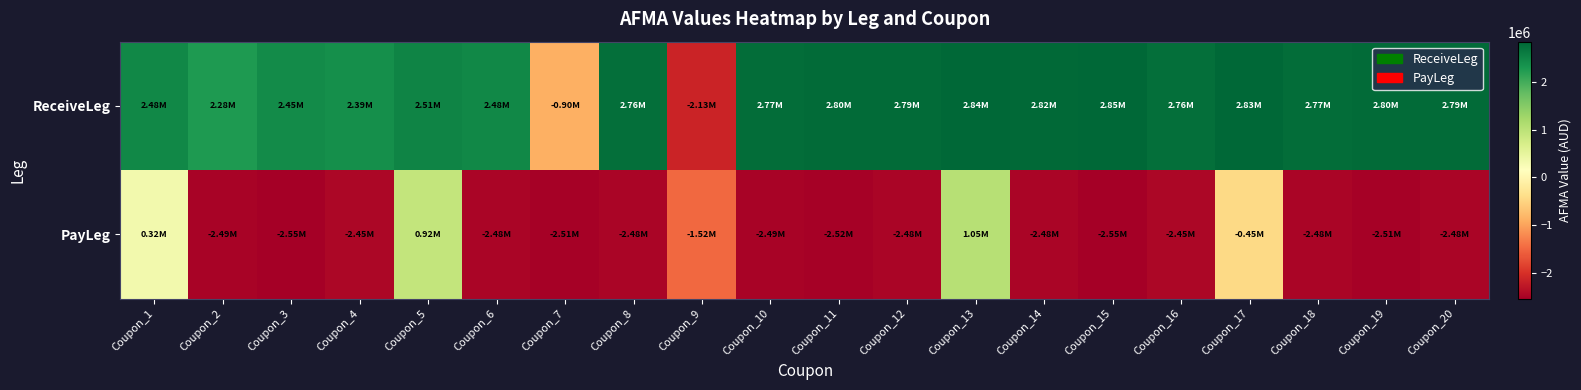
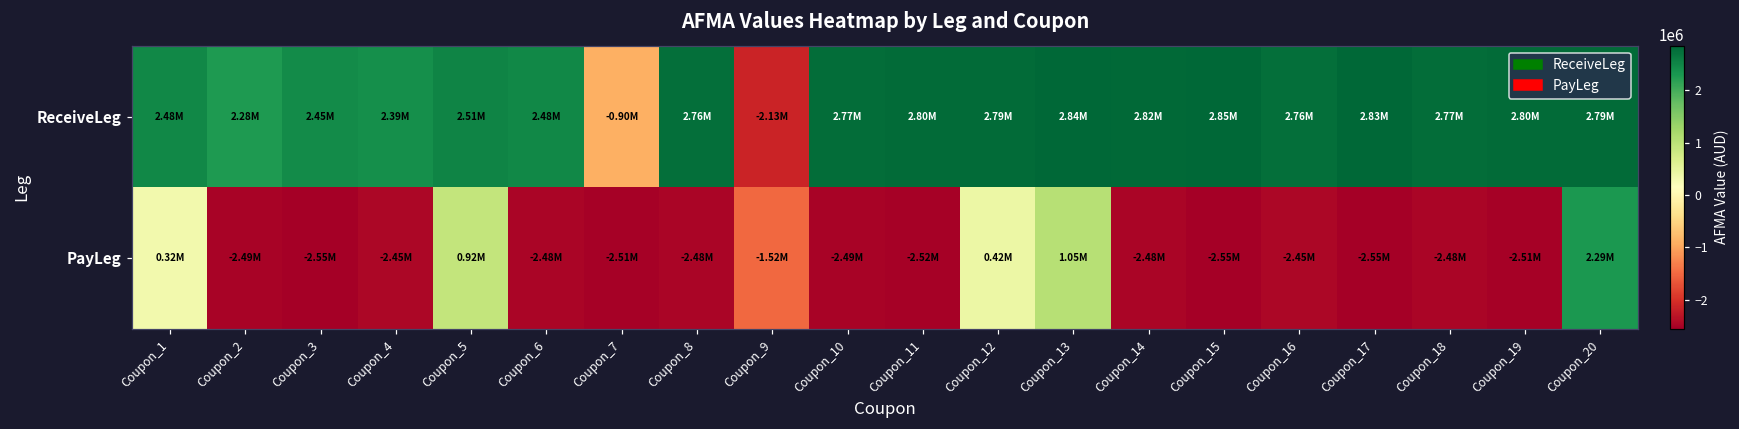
  {
    "ReceiveLeg": {
      "Coupon_1": "2.48M",
      "Coupon_2": "2.28M",
      "Coupon_3": "2.45M",
      "Coupon_4": "2.39M",
      "Coupon_5": "2.51M",
      "Coupon_6": "2.48M",
      "Coupon_7": "-0.90M",
      "Coupon_8": "2.76M",
      "Coupon_9": "-2.13M",
      "Coupon_10": "2.77M",
      "Coupon_11": "2.80M",
      "Coupon_12": "2.79M",
      "Coupon_13": "2.84M",
      "Coupon_14": "2.82M",
      "Coupon_15": "2.85M",
      "Coupon_16": "2.76M",
      "Coupon_17": "2.83M",
      "Coupon_18": "2.77M",
      "Coupon_19": "2.80M",
      "Coupon_20": "2.79M"
    },
    "PayLeg": {
      "Coupon_1": "0.32M",
      "Coupon_2": "-2.49M",
      "Coupon_3": "-2.55M",
      "Coupon_4": "-2.45M",
      "Coupon_5": "0.92M",
      "Coupon_6": "-2.48M",
      "Coupon_7": "-2.51M",
      "Coupon_8": "-2.48M",
      "Coupon_9": "-1.52M",
      "Coupon_10": "-2.49M",
      "Coupon_11": "-2.52M",
-     "Coupon_12": "-2.48M",
+     "Coupon_12": "0.42M",
      "Coupon_13": "1.05M",
      "Coupon_14": "-2.48M",
      "Coupon_15": "-2.55M",
      "Coupon_16": "-2.45M",
-     "Coupon_17": "-0.45M",
+     "Coupon_17": "-2.55M",
      "Coupon_18": "-2.48M",
      "Coupon_19": "-2.51M",
-     "Coupon_20": "-2.48M"
+     "Coupon_20": "2.29M"
    }
  }
